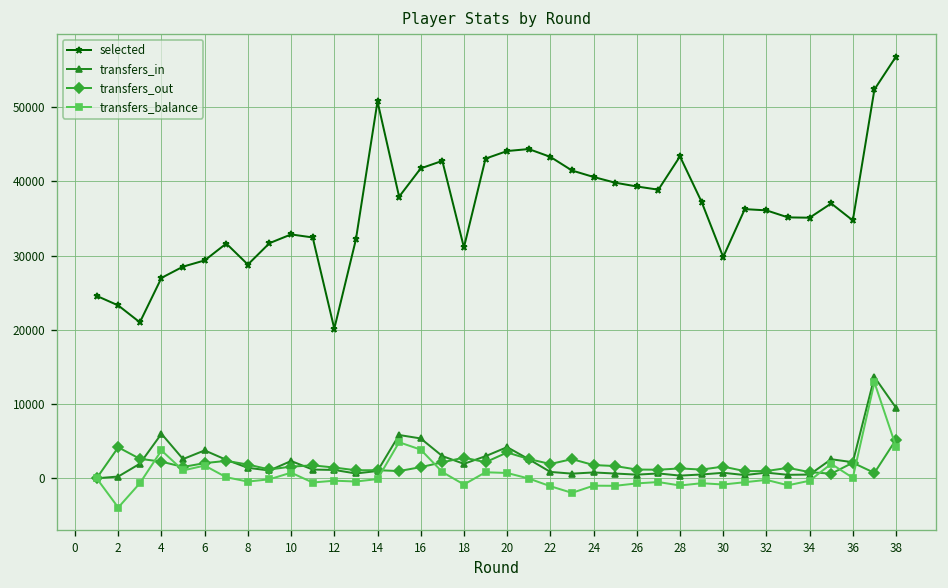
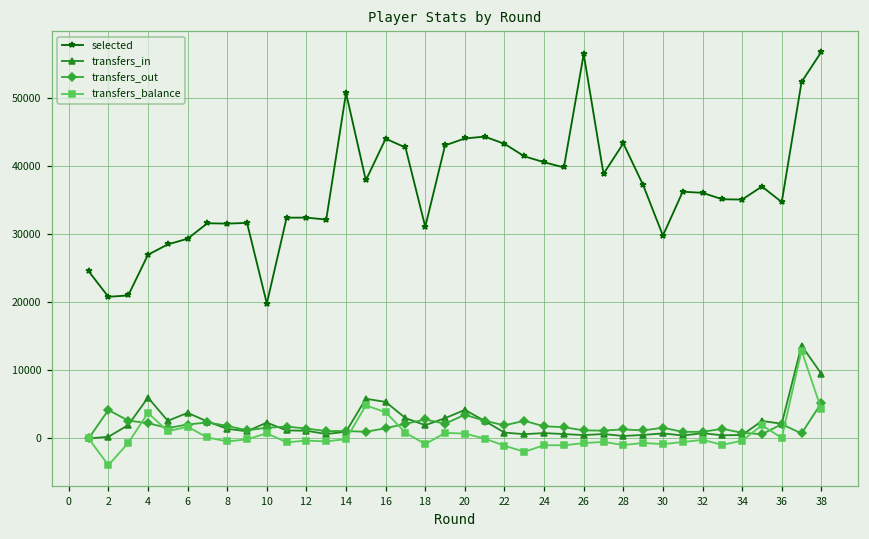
  {
    "selected": {
-     "2": 23000,
+     "2": 21000,
      "4": 27000,
      "6": 29000,
-     "8": 29000,
-     "10": 33000,
-     "12": 20000,
+     "8": 32000,
+     "10": 20000,
+     "12": 32000,
      "14": 51000,
-     "16": 42000,
+     "16": 44000,
      "18": 31000,
      "20": 44000,
      "22": 43000,
      "24": 41000,
-     "26": 39000,
+     "26": 56000,
      "28": 43000,
      "30": 30000,
      "32": 36000,
      "34": 35000,
      "36": 35000,
      "38": 57000
    }
  }
